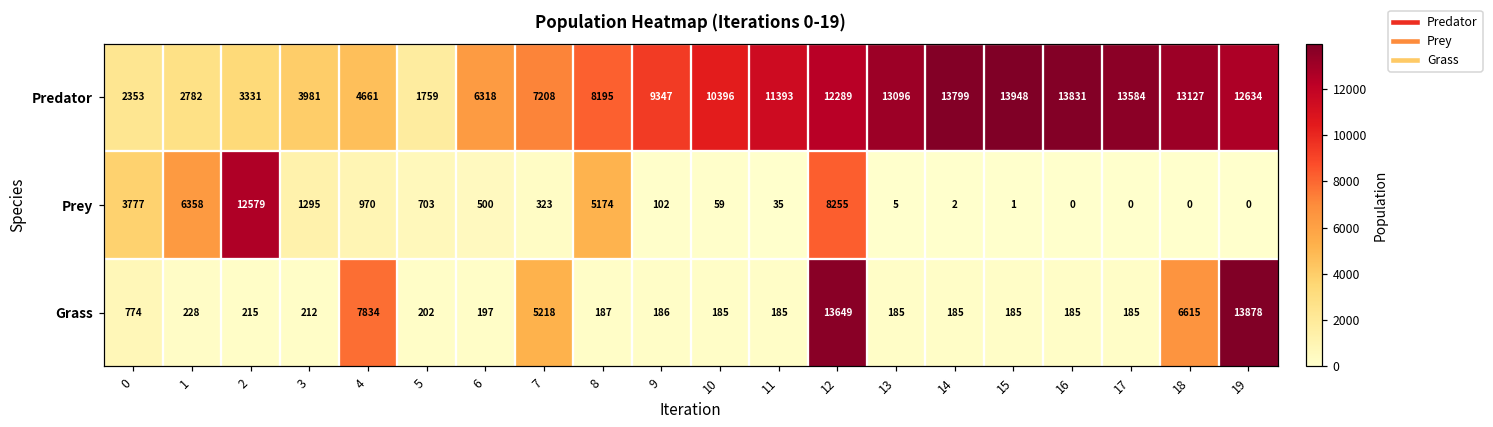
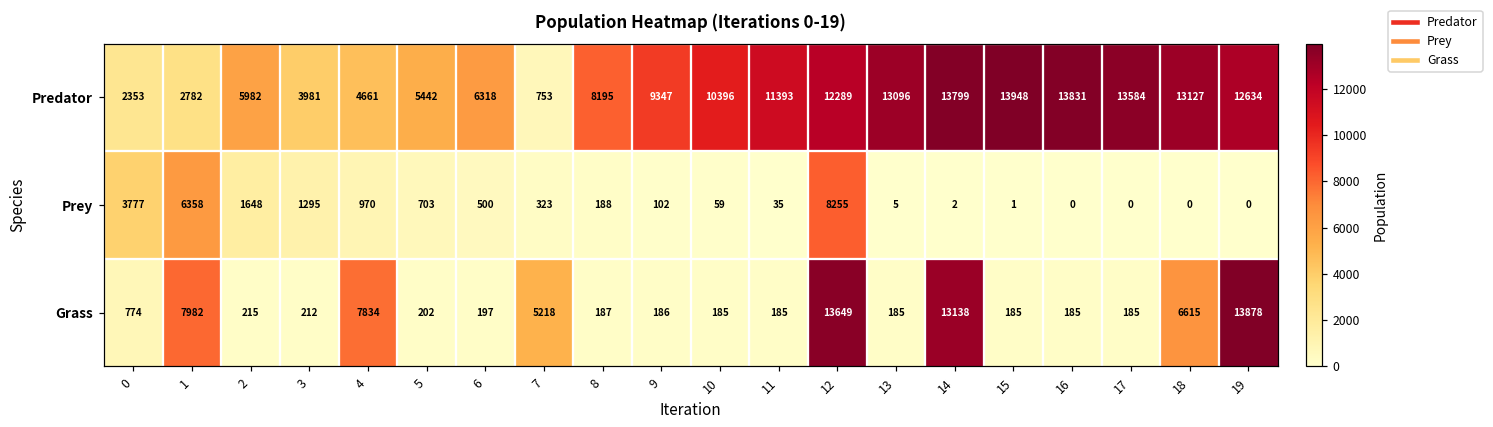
  {
    "Predator": {
      "0": 2353,
      "1": 2782,
-     "2": 3331,
+     "2": 5982,
      "3": 3981,
      "4": 4661,
-     "5": 1759,
+     "5": 5442,
      "6": 6318,
-     "7": 7208,
+     "7": 753,
      "8": 8195,
      "9": 9347,
      "10": 10396,
      "11": 11393,
      "12": 12289,
      "13": 13096,
      "14": 13799,
      "15": 13948,
      "16": 13831,
      "17": 13584,
      "18": 13127,
      "19": 12634
    },
    "Prey": {
      "0": 3777,
      "1": 6358,
-     "2": 12579,
+     "2": 1648,
      "3": 1295,
      "4": 970,
      "5": 703,
      "6": 500,
      "7": 323,
-     "8": 5174,
+     "8": 188,
      "9": 102,
      "10": 59,
      "11": 35,
      "12": 8255,
      "13": 5,
      "14": 2,
      "15": 1,
      "16": 0,
      "17": 0,
      "18": 0,
      "19": 0
    },
    "Grass": {
      "0": 774,
-     "1": 228,
+     "1": 7982,
      "2": 215,
      "3": 212,
      "4": 7834,
      "5": 202,
      "6": 197,
      "7": 5218,
      "8": 187,
      "9": 186,
      "10": 185,
      "11": 185,
      "12": 13649,
      "13": 185,
-     "14": 185,
+     "14": 13138,
      "15": 185,
      "16": 185,
      "17": 185,
      "18": 6615,
      "19": 13878
    }
  }
